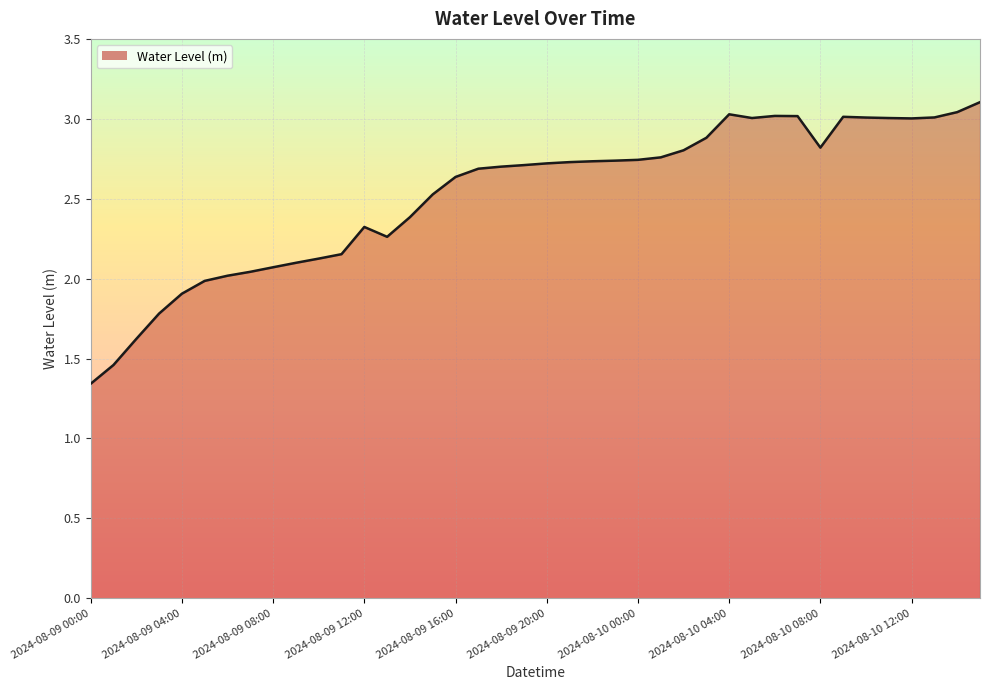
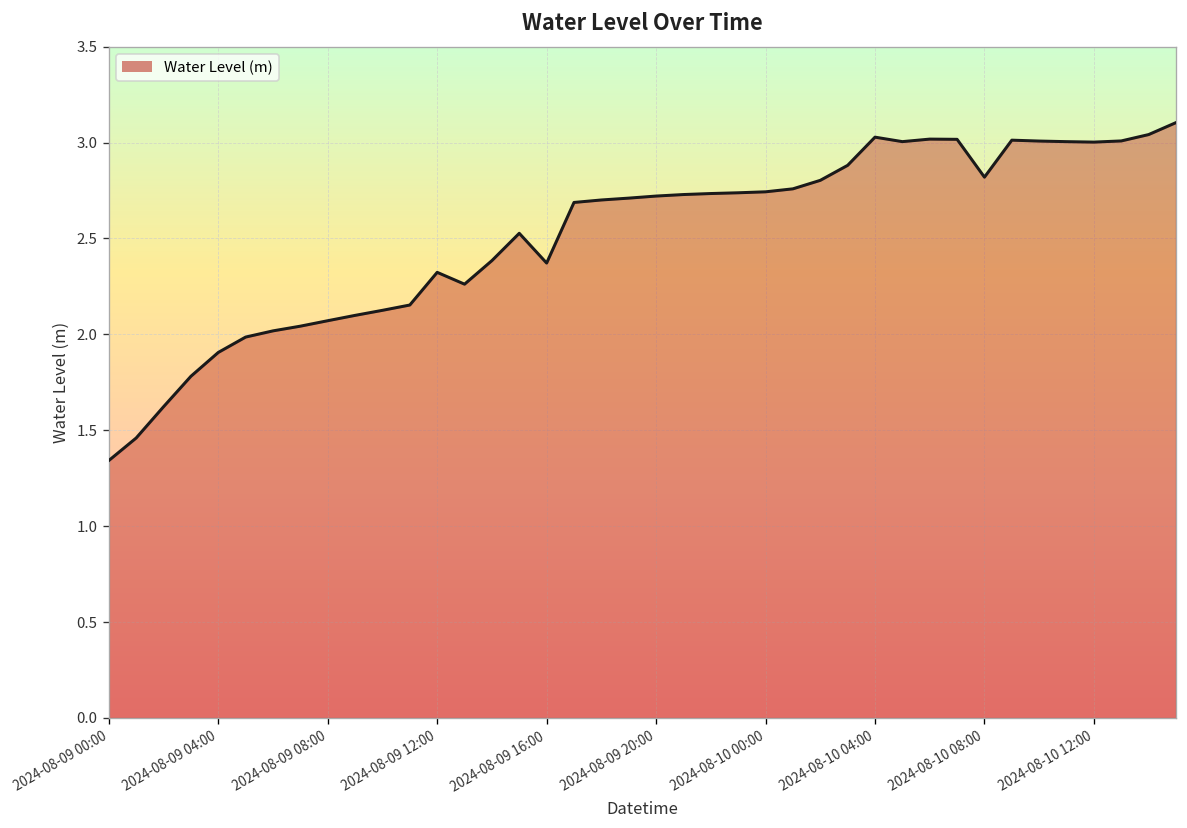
  {
    "2024-08-09 00:00": 1.34,
    "2024-08-09 04:00": 1.91,
    "2024-08-09 08:00": 2.07,
    "2024-08-09 12:00": 2.32,
-   "2024-08-09 16:00": 2.64,
+   "2024-08-09 16:00": 2.37,
    "2024-08-09 20:00": 2.72,
    "2024-08-10 00:00": 2.74,
    "2024-08-10 04:00": 3.03,
    "2024-08-10 08:00": 2.82,
    "2024-08-10 12:00": 3.00
  }
